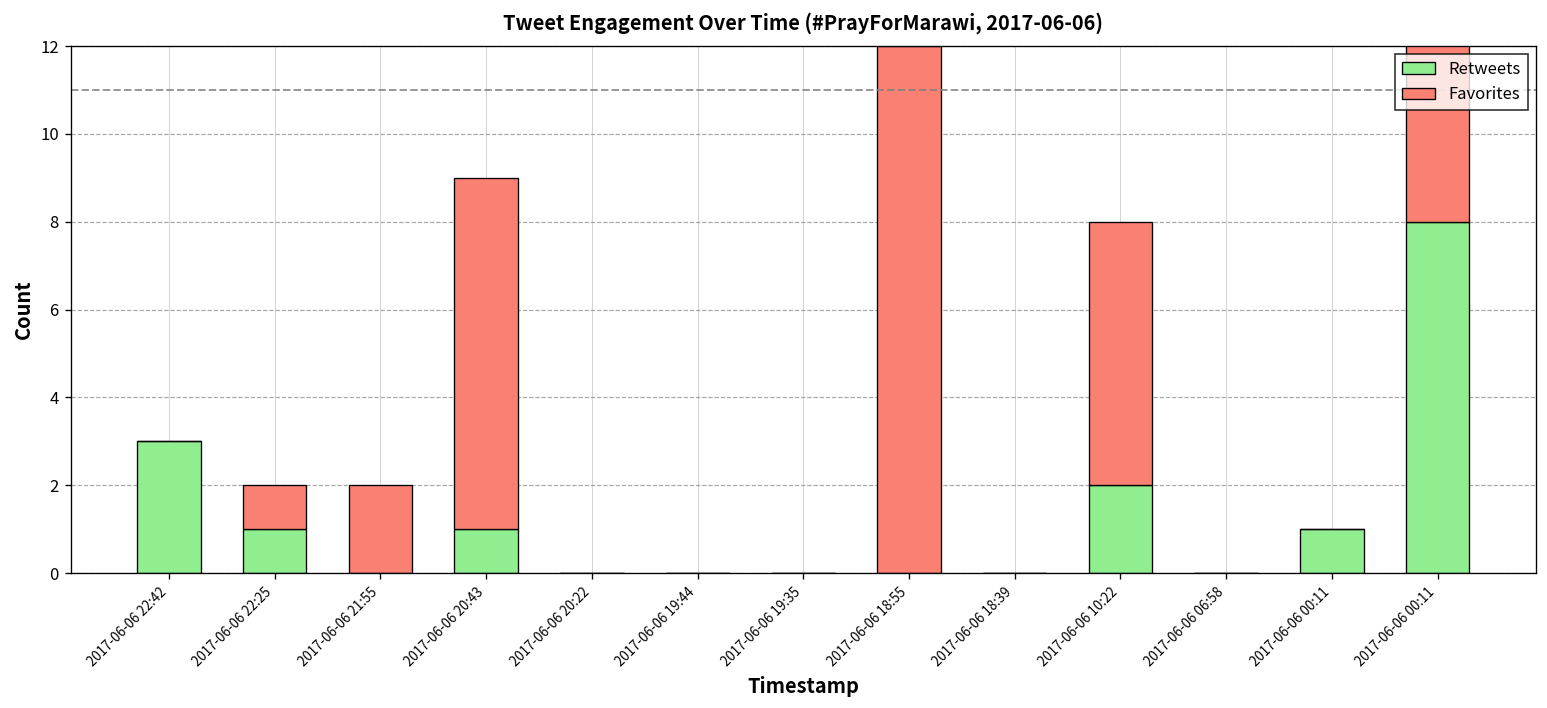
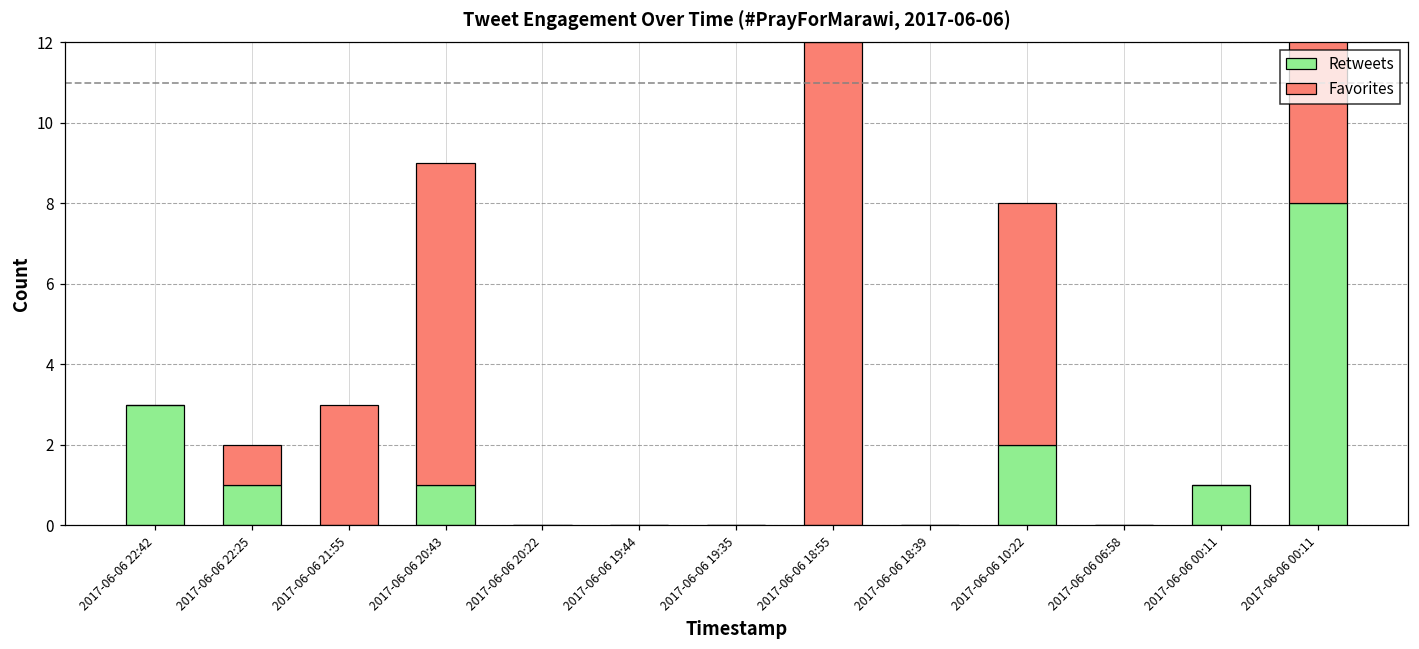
  {
    "Retweets": {
      "2017-06-06 22:42": 3,
      "2017-06-06 22:25": 1,
      "2017-06-06 21:55": 0,
      "2017-06-06 20:43": 1,
      "2017-06-06 20:22": 0,
      "2017-06-06 19:44": 0,
      "2017-06-06 19:35": 0,
      "2017-06-06 18:55": 0,
      "2017-06-06 18:39": 0,
      "2017-06-06 10:22": 2,
      "2017-06-06 06:58": 0
    },
    "Favorites": {
      "2017-06-06 22:42": 0,
      "2017-06-06 22:25": 1,
-     "2017-06-06 21:55": 2,
+     "2017-06-06 21:55": 3,
      "2017-06-06 20:43": 8,
      "2017-06-06 20:22": 0,
      "2017-06-06 19:44": 0,
      "2017-06-06 19:35": 0,
      "2017-06-06 18:55": 12,
      "2017-06-06 18:39": 0,
      "2017-06-06 10:22": 6,
      "2017-06-06 06:58": 0
    }
  }
